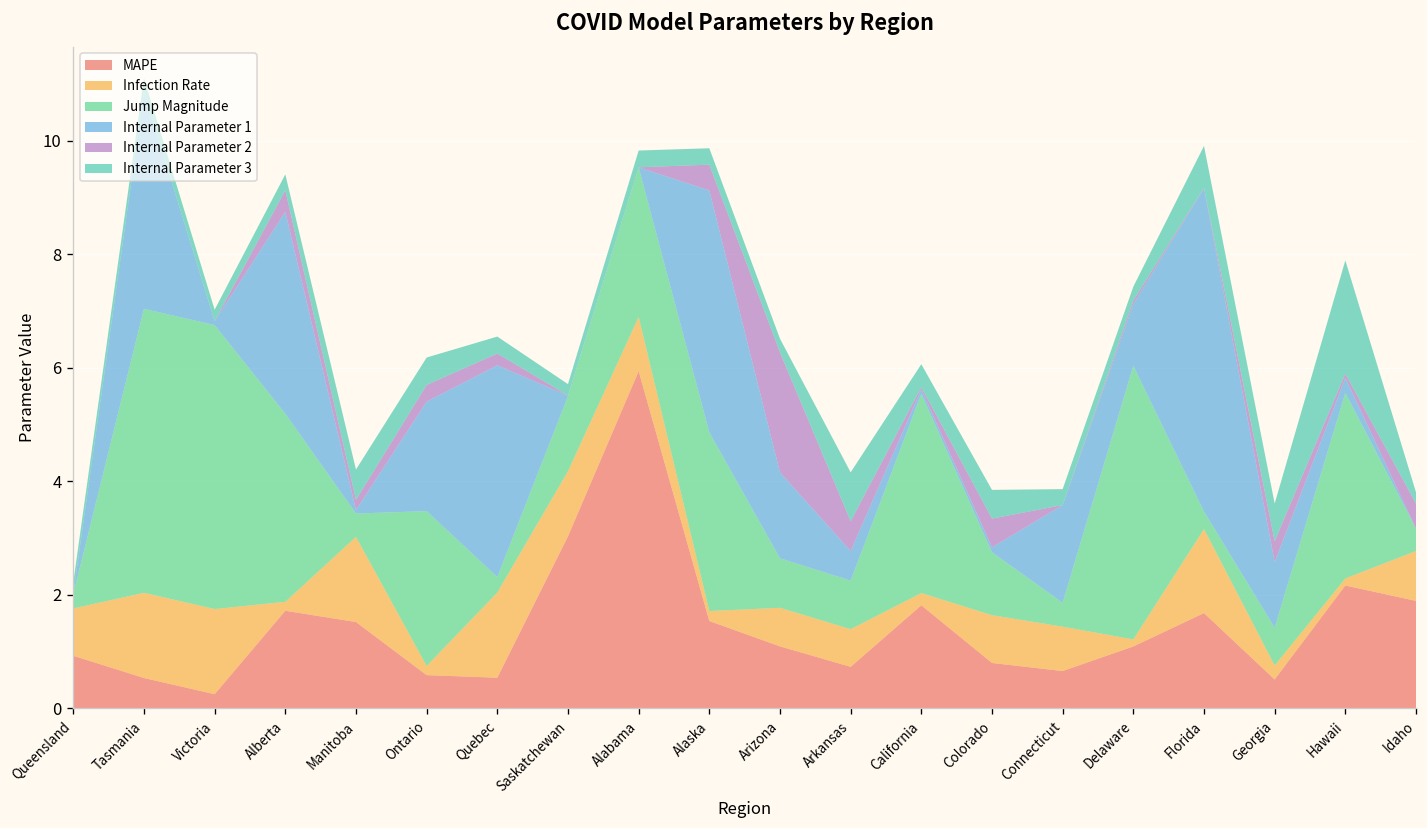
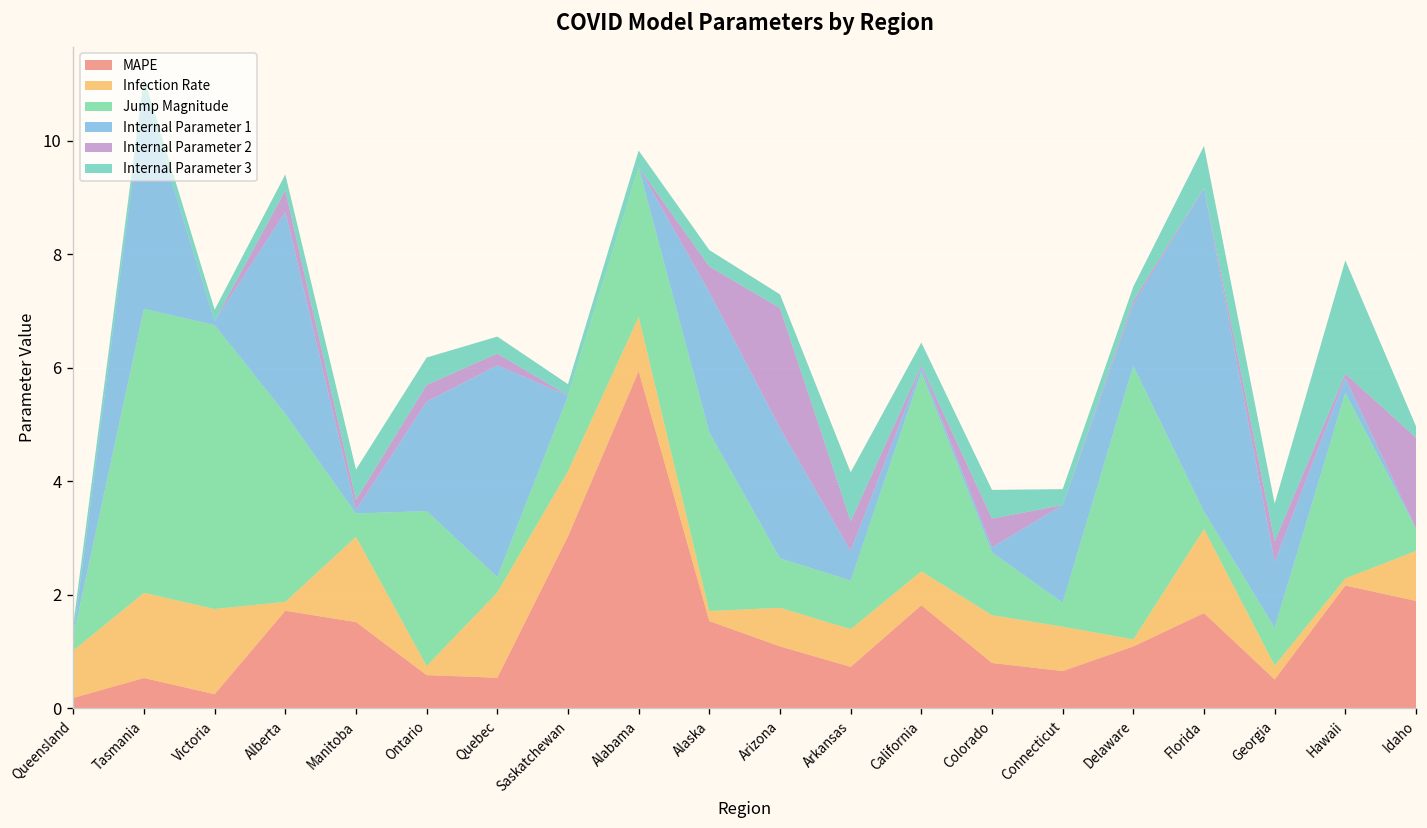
  {
    "MAPE": {
-     "Queensland": 0.9,
+     "Queensland": 0.2,
      "Tasmania": 0.5,
      "Victoria": 0.3,
      "Alberta": 1.7,
      "Manitoba": 1.5,
      "Ontario": 0.6,
      "Quebec": 0.5,
      "Saskatchewan": 3.0,
      "Alabama": 5.9,
      "Alaska": 1.5,
      "Arizona": 1.1,
      "Arkansas": 0.7,
      "California": 1.8,
      "Colorado": 0.8,
      "Connecticut": 0.7,
      "Delaware": 1.1,
      "Florida": 1.7,
      "Georgia": 0.5,
      "Hawaii": 2.2,
      "Idaho": 1.9
    },
    "Infection Rate": {
      "Queensland": 0.8,
      "Tasmania": 1.5,
      "Victoria": 1.5,
      "Alberta": 0.2,
      "Manitoba": 1.5,
      "Ontario": 0.2,
      "Quebec": 1.5,
      "Saskatchewan": 1.1,
      "Alabama": 1.0,
      "Alaska": 0.2,
      "Arizona": 0.7,
      "Arkansas": 0.7,
-     "California": 0.2,
+     "California": 0.6,
      "Colorado": 0.8,
      "Connecticut": 0.8,
      "Delaware": 0.1,
      "Florida": 1.5,
      "Georgia": 0.2,
      "Hawaii": 0.1,
      "Idaho": 0.9
    },
    "Internal Parameter 1": {
      "Alberta": 3.6,
      "Manitoba": 0.1,
      "Ontario": 1.9,
      "Quebec": 3.7,
-     "Alaska": 4.3,
-     "Arizona": 1.5,
+     "Alaska": 2.5,
+     "Arizona": 2.3,
      "Arkansas": 0.5,
      "Colorado": 0.1,
      "Delaware": 1.1,
      "Georgia": 1.2,
      "Hawaii": 0.3
    },
    "Internal Parameter 2": {
      "Alberta": 0.4,
      "Manitoba": 0.2,
      "Ontario": 0.3,
      "Quebec": 0.2,
      "Alaska": 0.5,
      "Arizona": 2.1,
      "Arkansas": 0.5,
      "Colorado": 0.5,
      "Delaware": 0.1,
      "Georgia": 0.4,
      "Hawaii": 0.1,
-     "Idaho": 0.4
+     "Idaho": 1.6
    }
  }
